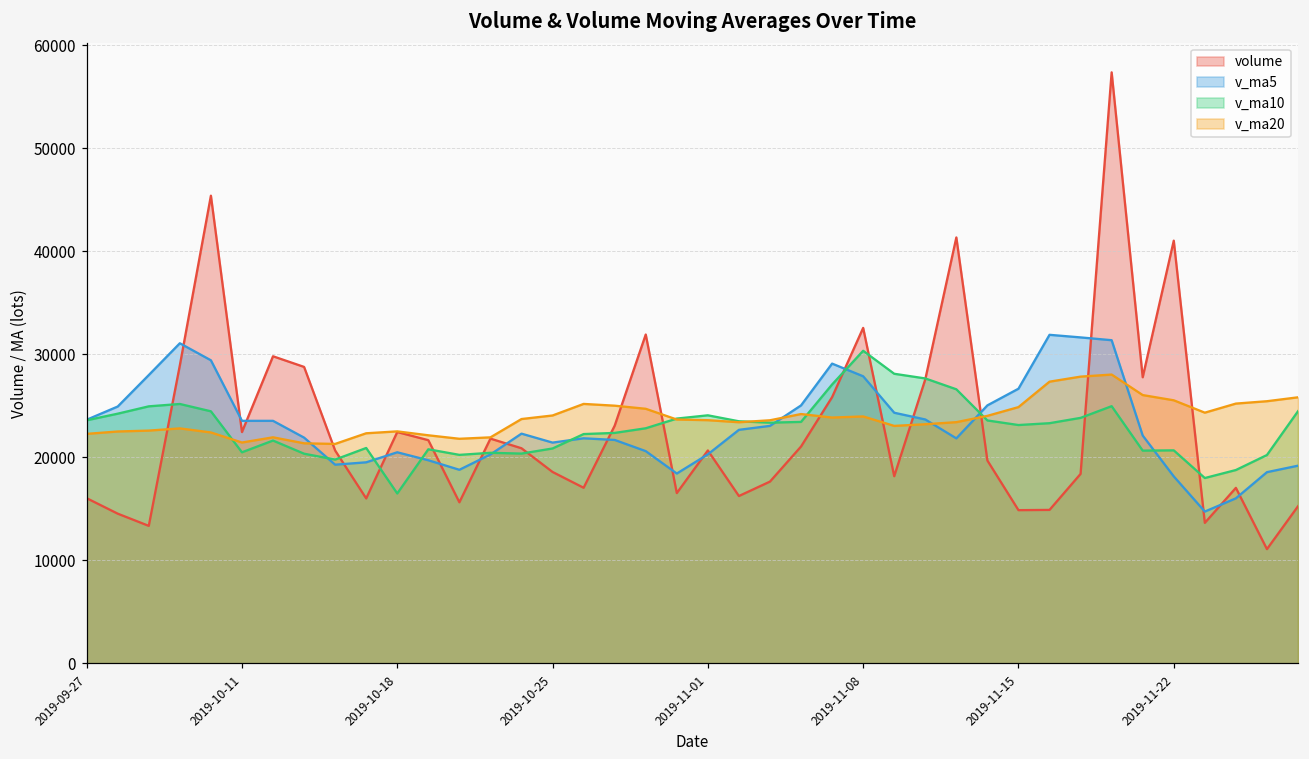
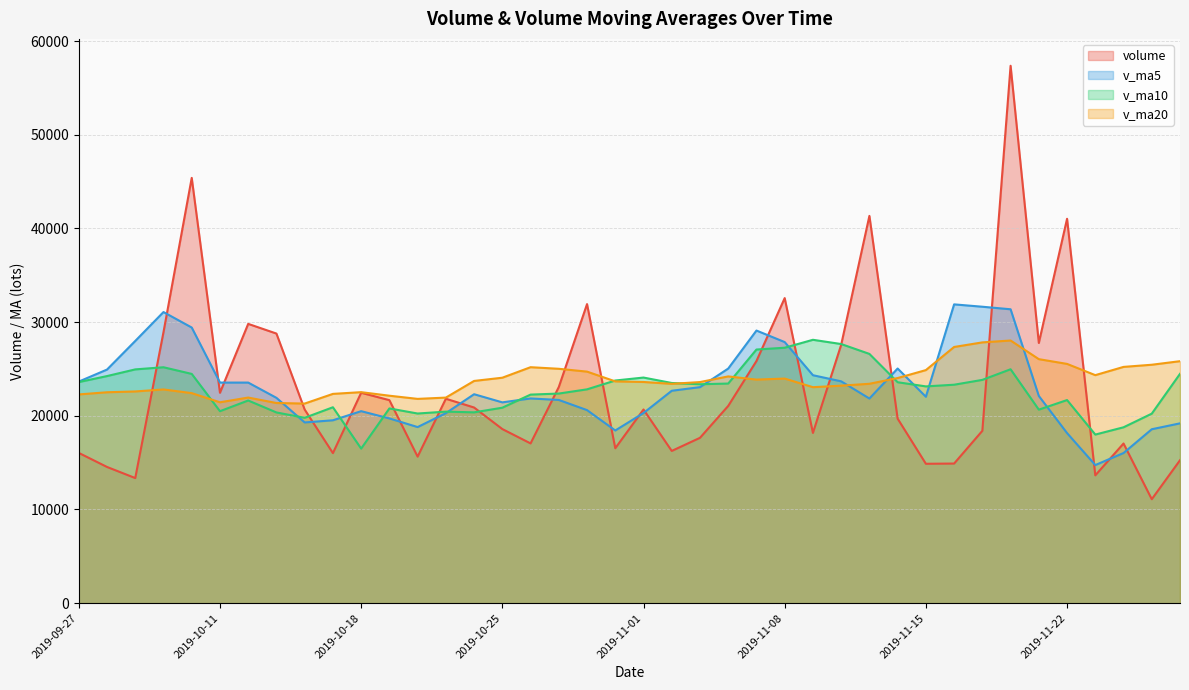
  {
    "v_ma5": {
      "2019-10-11": 24000,
      "2019-10-18": 20000,
      "2019-10-25": 21000,
      "2019-11-01": 20000,
      "2019-11-08": 28000,
-     "2019-11-15": 27000,
+     "2019-11-15": 22000,
      "2019-11-22": 18000
    },
    "v_ma10": {
      "2019-10-11": 20000,
      "2019-10-18": 16000,
      "2019-10-25": 21000,
      "2019-11-01": 24000,
-     "2019-11-08": 30000,
+     "2019-11-08": 27000,
      "2019-11-15": 23000,
-     "2019-11-22": 21000
+     "2019-11-22": 22000
    }
  }
